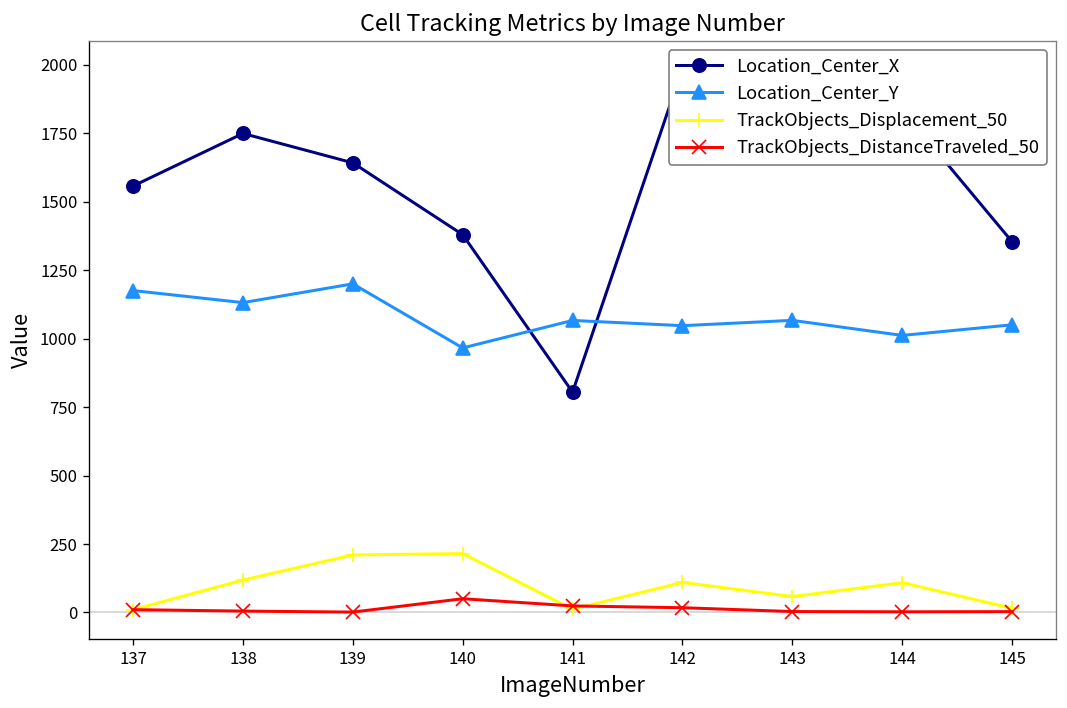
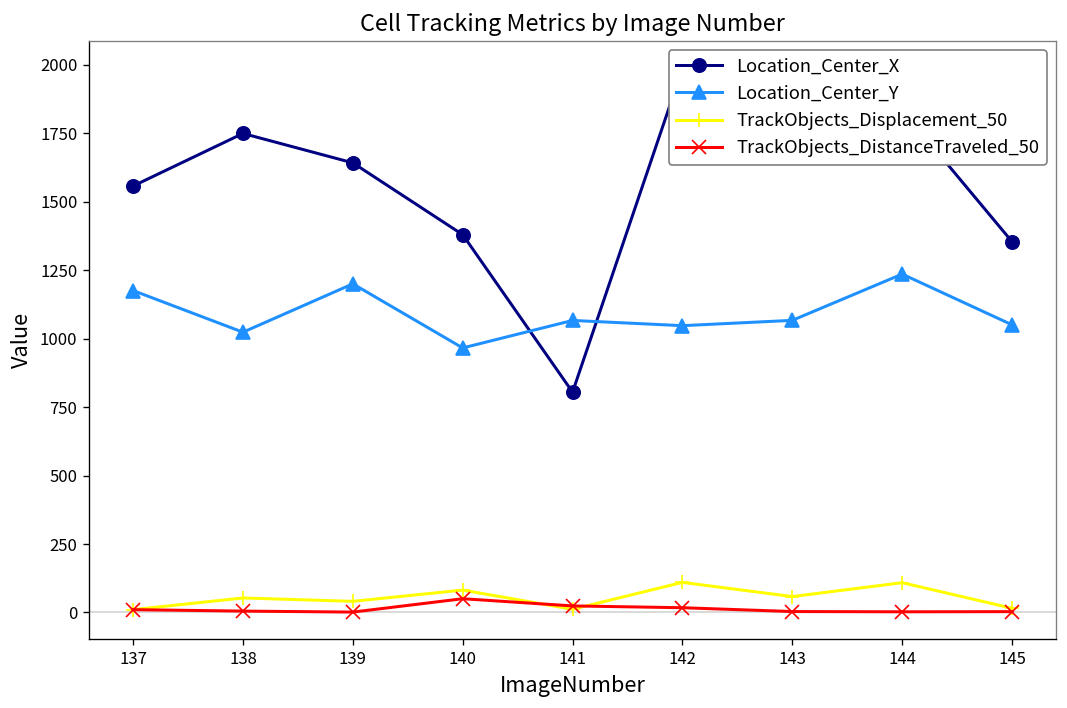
  {
    "Location_Center_X": {
      "137": 1560,
      "138": 1750,
      "139": 1640,
      "140": 1380,
      "141": 800,
      "145": 1350
    },
    "Location_Center_Y": {
      "137": 1180,
-     "138": 1130,
+     "138": 1020,
      "139": 1200,
      "140": 970,
      "141": 1070,
      "142": 1050,
      "143": 1070,
-     "144": 1010,
+     "144": 1240,
      "145": 1050
    },
    "TrackObjects_Displacement_50": {
-     "138": 120,
-     "139": 210,
-     "140": 220,
+     "138": 50,
+     "139": 40,
+     "140": 80,
      "141": 10,
      "142": 110,
      "143": 60,
      "144": 110,
      "145": 20
    },
    "TrackObjects_DistanceTraveled_50": {
      "138": 10,
      "139": 0,
      "140": 50,
      "141": 20,
      "142": 20,
      "143": 0,
      "144": 0,
      "145": 0
    }
  }
